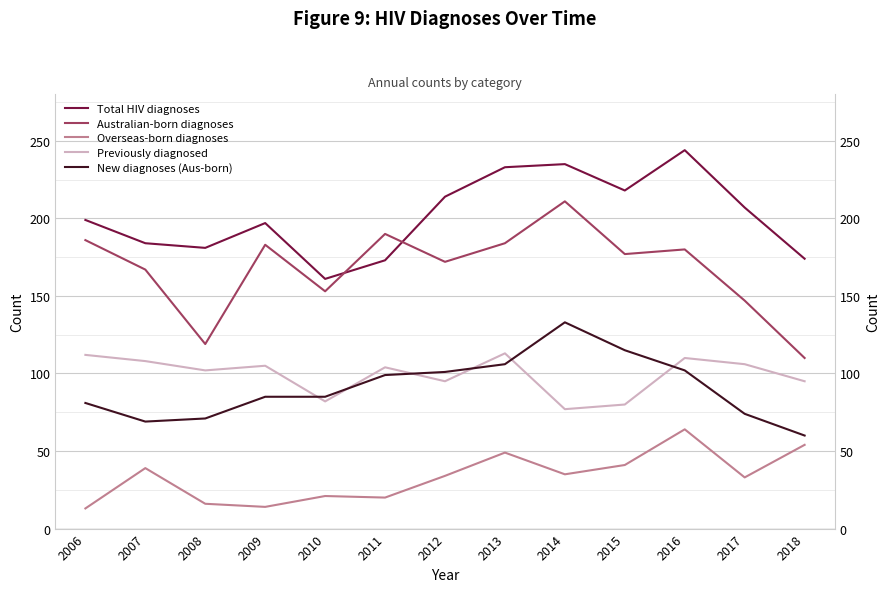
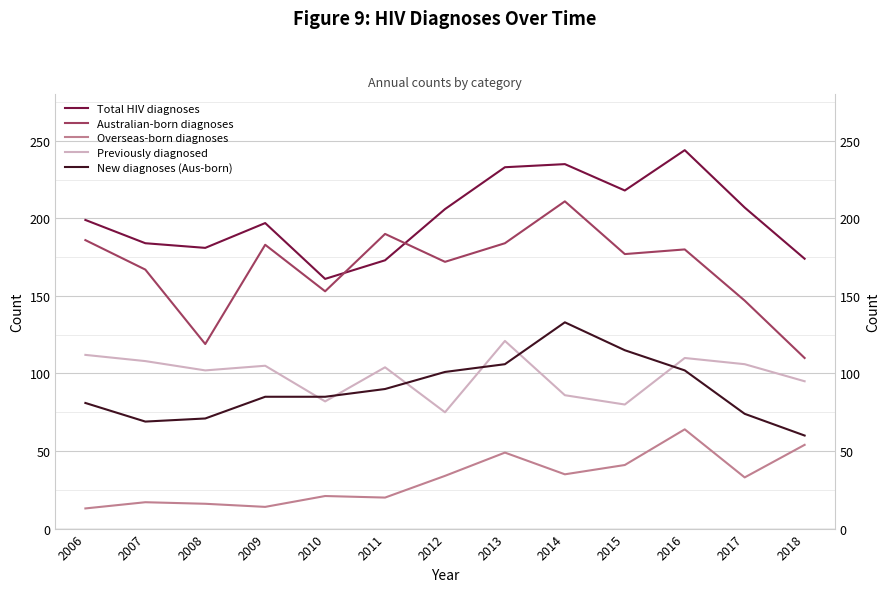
  {
    "Total HIV diagnoses": {
      "2006": 199,
      "2007": 184,
      "2008": 181,
      "2009": 197,
      "2010": 161,
      "2011": 173,
-     "2012": 214,
+     "2012": 206,
      "2013": 233,
      "2014": 235,
      "2015": 218,
      "2016": 244,
      "2017": 207,
      "2018": 174
    },
    "Australian-born diagnoses": {
      "2006": 186,
      "2007": 167,
      "2008": 119,
      "2009": 183,
      "2010": 153,
      "2011": 190,
      "2012": 172,
      "2013": 184,
      "2014": 211,
      "2015": 177,
      "2016": 180,
      "2017": 147,
      "2018": 110
    },
    "Overseas-born diagnoses": {
      "2006": 13,
-     "2007": 39,
+     "2007": 17,
      "2008": 16,
      "2009": 14,
      "2010": 21,
      "2011": 20,
      "2012": 34,
      "2013": 49,
      "2014": 35,
      "2015": 41,
      "2016": 64,
      "2017": 33,
      "2018": 54
    },
    "Previously diagnosed": {
      "2006": 112,
      "2007": 108,
      "2008": 102,
      "2009": 105,
      "2010": 82,
      "2011": 104,
-     "2012": 95,
-     "2013": 113,
-     "2014": 77,
+     "2012": 75,
+     "2013": 121,
+     "2014": 86,
      "2015": 80,
      "2016": 110,
      "2017": 106,
      "2018": 95
    },
    "New diagnoses (Aus-born)": {
      "2006": 81,
      "2007": 69,
      "2008": 71,
      "2009": 85,
      "2010": 85,
-     "2011": 99,
+     "2011": 90,
      "2012": 101,
      "2013": 106,
      "2014": 133,
      "2015": 115,
      "2016": 102,
      "2017": 74,
      "2018": 60
    }
  }
